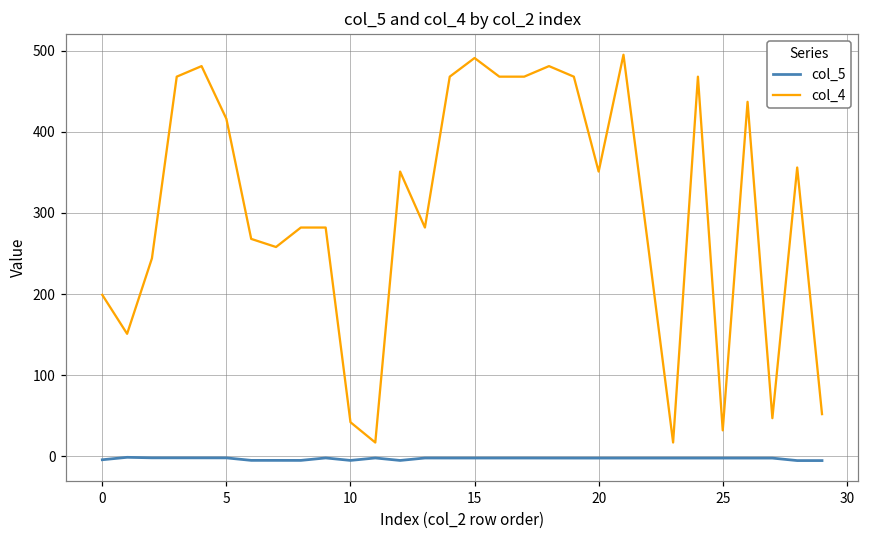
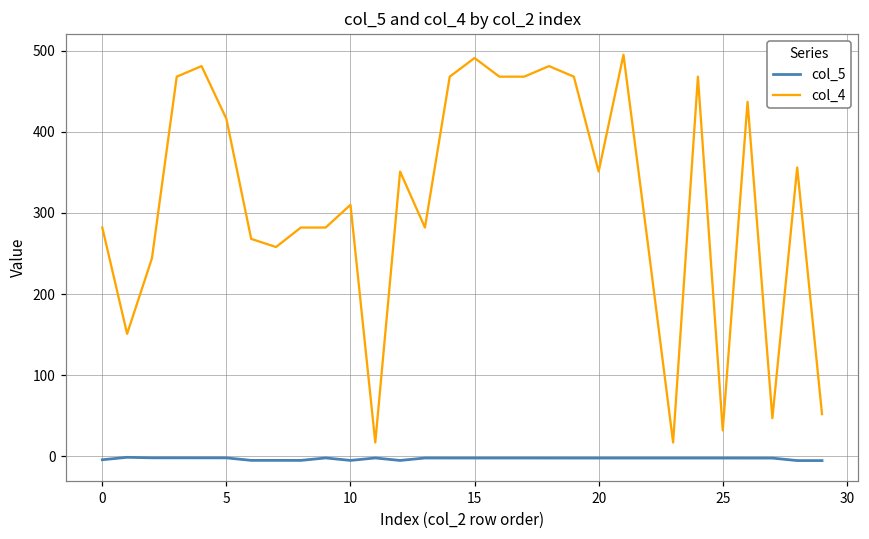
  {
    "col_5": {
      "0": 0,
      "5": 0,
      "10": -10,
      "15": 0,
      "20": 0,
      "25": 0
    },
    "col_4": {
-     "0": 200,
+     "0": 280,
      "5": 420,
-     "10": 40,
+     "10": 310,
      "15": 490,
      "20": 350,
      "25": 30
    }
  }
